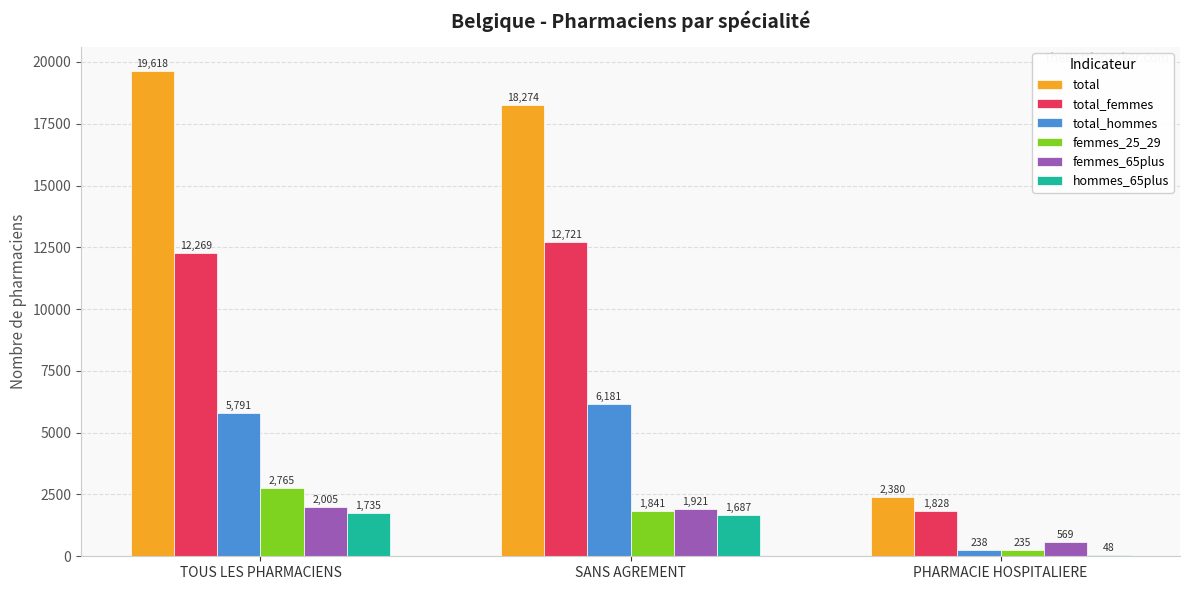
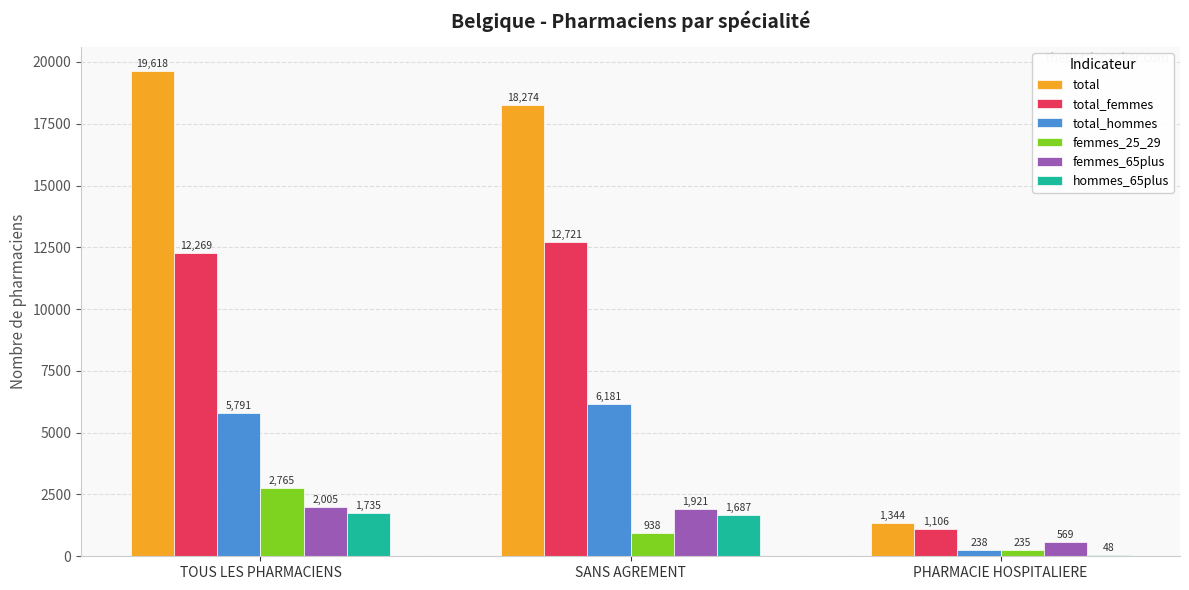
  {
    "total": {
      "TOUS LES PHARMACIENS": "19,618",
      "SANS AGREMENT": "18,274",
-     "PHARMACIE HOSPITALIERE": "2,380"
+     "PHARMACIE HOSPITALIERE": "1,344"
    },
    "total_femmes": {
      "TOUS LES PHARMACIENS": "12,269",
      "SANS AGREMENT": "12,721",
-     "PHARMACIE HOSPITALIERE": "1,828"
+     "PHARMACIE HOSPITALIERE": "1,106"
    },
    "total_hommes": {
      "TOUS LES PHARMACIENS": "5,791",
      "SANS AGREMENT": "6,181",
      "PHARMACIE HOSPITALIERE": "238"
    },
    "femmes_25_29": {
      "TOUS LES PHARMACIENS": "2,765",
-     "SANS AGREMENT": "1,841",
+     "SANS AGREMENT": "938",
      "PHARMACIE HOSPITALIERE": "235"
    },
    "femmes_65plus": {
      "TOUS LES PHARMACIENS": "2,005",
      "SANS AGREMENT": "1,921",
      "PHARMACIE HOSPITALIERE": "569"
    },
    "hommes_65plus": {
      "TOUS LES PHARMACIENS": "1,735",
      "SANS AGREMENT": "1,687",
      "PHARMACIE HOSPITALIERE": "48"
    }
  }
